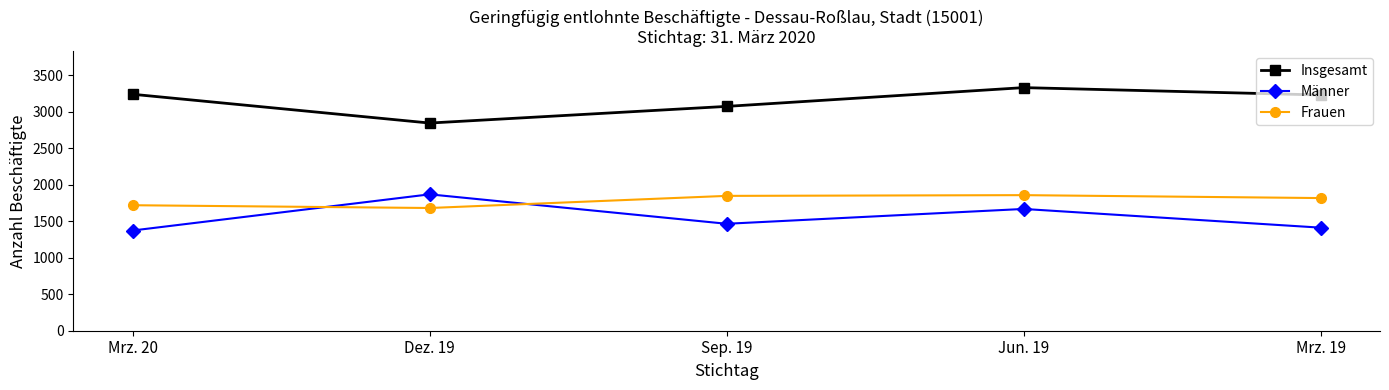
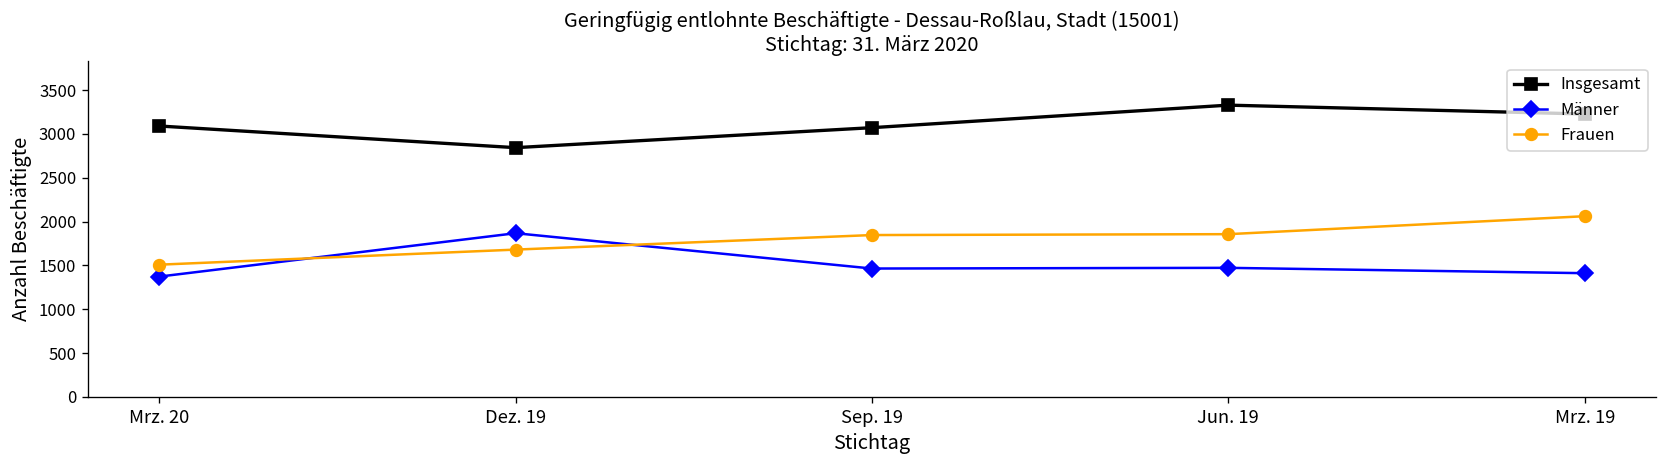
  {
    "Insgesamt": {
-     "Mrz. 20": 3200,
+     "Mrz. 20": 3100,
      "Dez. 19": 2800,
      "Sep. 19": 3100,
      "Jun. 19": 3300
    },
    "Männer": {
      "Mrz. 20": 1400,
      "Dez. 19": 1900,
      "Sep. 19": 1500,
-     "Jun. 19": 1700,
+     "Jun. 19": 1500,
      "Mrz. 19": 1400
    },
    "Frauen": {
-     "Mrz. 20": 1700,
+     "Mrz. 20": 1500,
      "Dez. 19": 1700,
      "Sep. 19": 1800,
      "Jun. 19": 1900,
-     "Mrz. 19": 1800
+     "Mrz. 19": 2100
    }
  }
